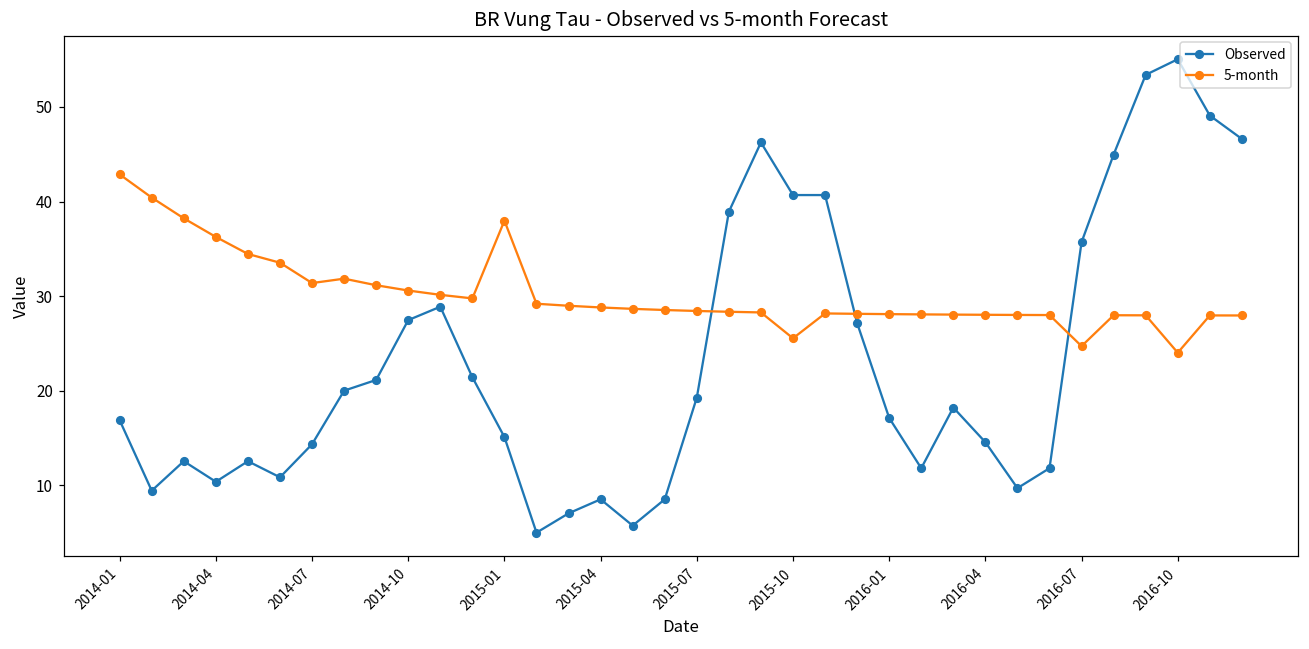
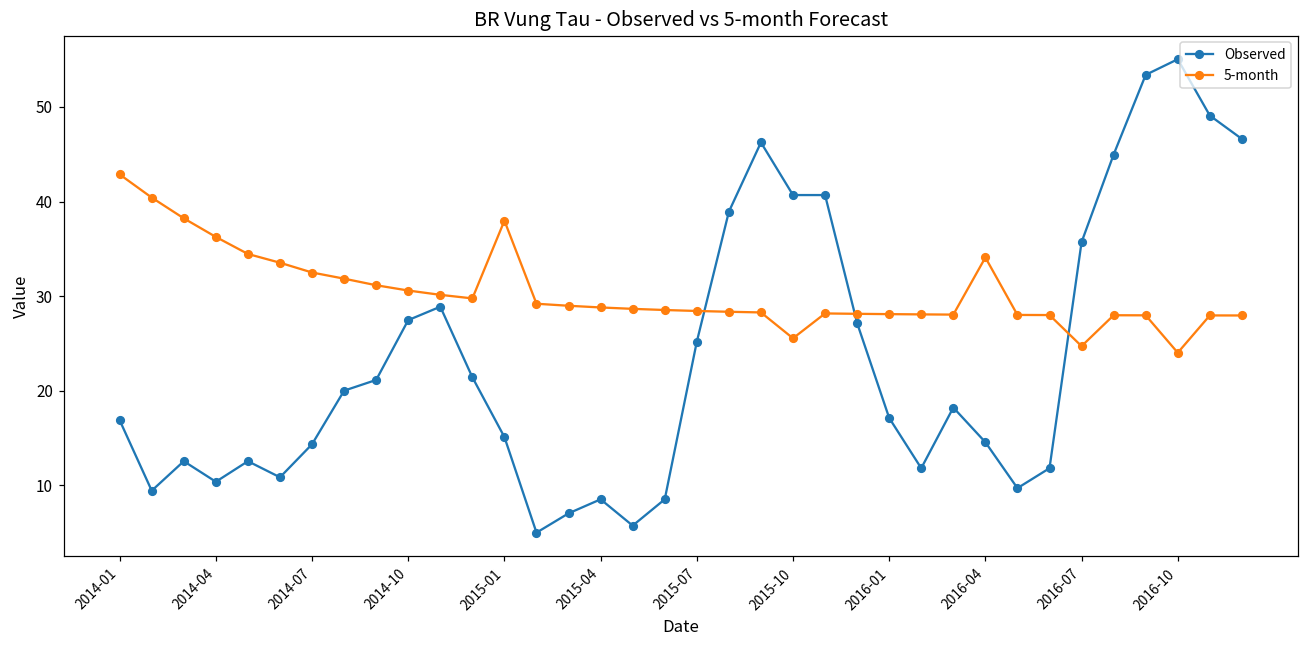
  {
    "Observed": {
      "2014-01": 17,
      "2014-04": 10,
      "2014-07": 14,
      "2014-10": 27,
      "2015-01": 15,
      "2015-04": 9,
-     "2015-07": 19,
+     "2015-07": 25,
      "2015-10": 41,
      "2016-01": 17,
      "2016-04": 15,
      "2016-07": 36,
      "2016-10": 55
    },
    "5-month": {
      "2014-01": 43,
      "2014-04": 36,
-     "2014-07": 31,
+     "2014-07": 32,
      "2014-10": 31,
      "2015-01": 38,
      "2015-04": 29,
      "2015-07": 28,
      "2015-10": 26,
      "2016-01": 28,
-     "2016-04": 28,
+     "2016-04": 34,
      "2016-07": 25,
      "2016-10": 24
    }
  }
